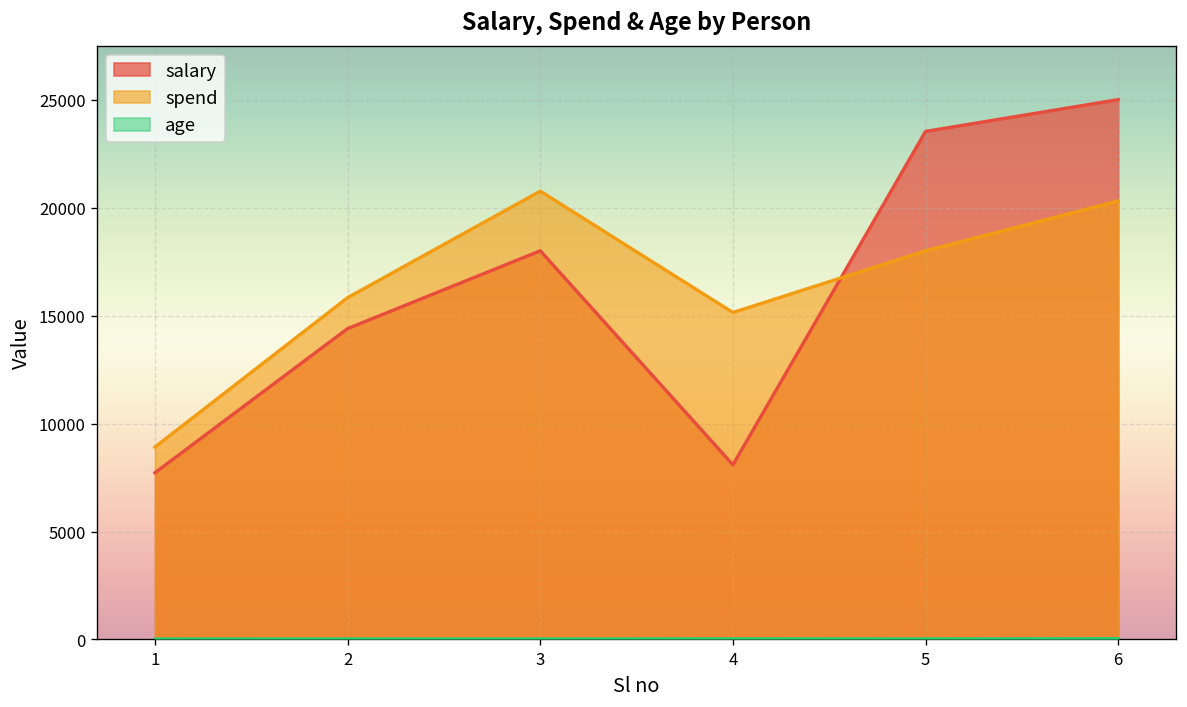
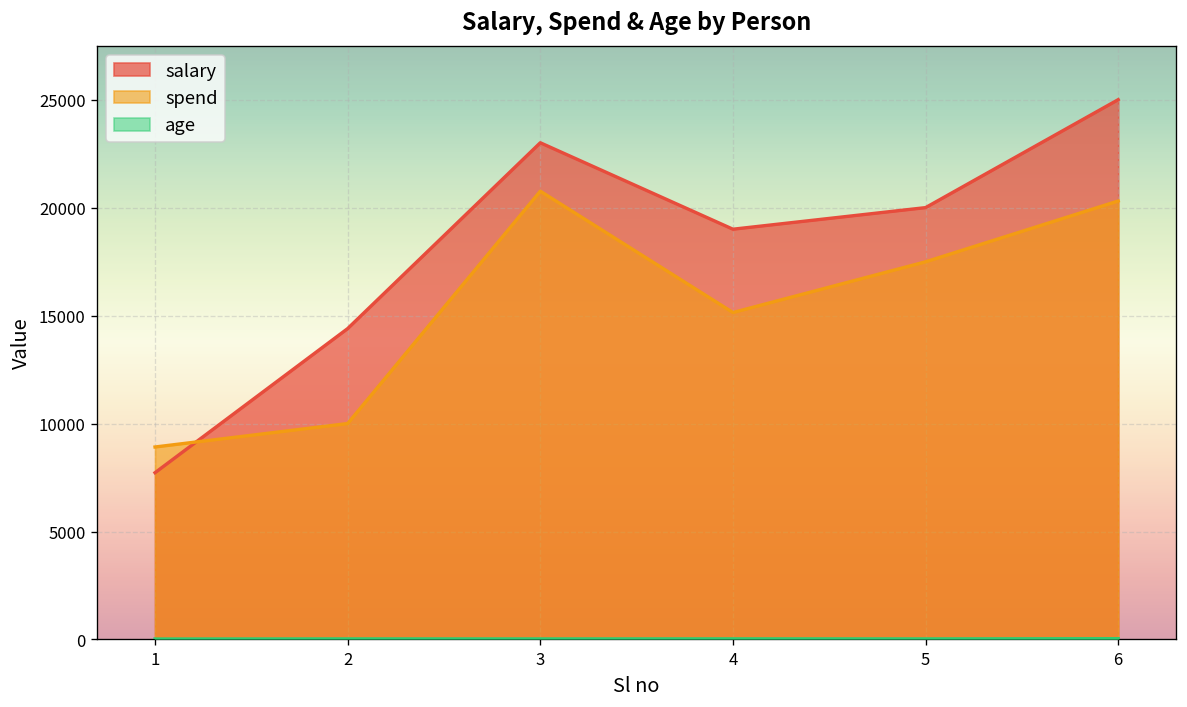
  {
    "salary": {
      "1": 7700,
      "2": 14400,
-     "3": 18000,
-     "4": 8100,
-     "5": 23500,
+     "3": 23000,
+     "4": 19000,
+     "5": 20000,
      "6": 25000
    },
    "spend": {
      "1": 8900,
-     "2": 15800,
+     "2": 10000,
      "3": 20800,
      "4": 15100,
-     "5": 18000,
+     "5": 17500,
      "6": 20300
    },
    "age": {
      "1": 0,
      "2": 0,
      "3": 0,
      "4": 0,
      "5": 0,
      "6": 0
    }
  }
